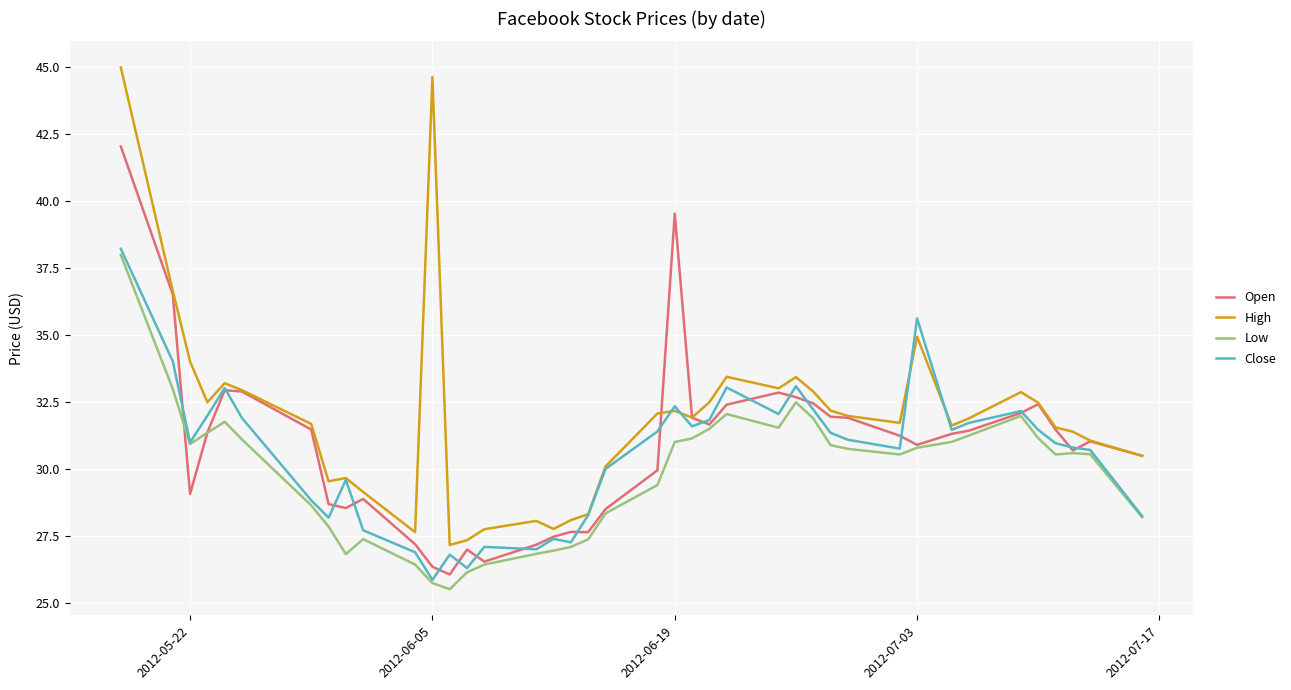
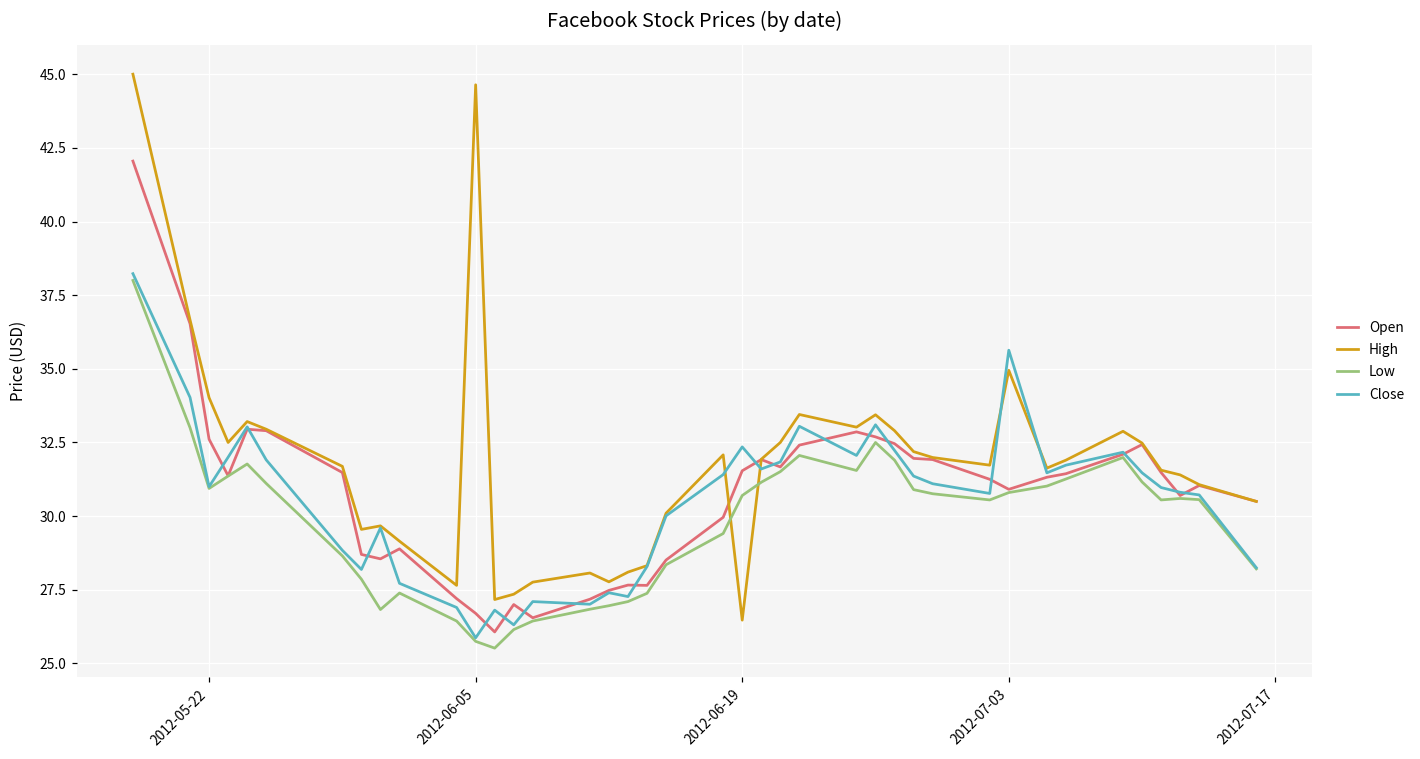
  {
    "Open": {
-     "2012-05-22": 29.1,
-     "2012-06-05": 26.4,
-     "2012-06-19": 39.5,
+     "2012-05-22": 32.6,
+     "2012-06-05": 26.7,
+     "2012-06-19": 31.5,
      "2012-07-03": 30.9
    },
    "High": {
      "2012-05-22": 34.0,
      "2012-06-05": 44.6,
-     "2012-06-19": 32.2,
+     "2012-06-19": 26.5,
      "2012-07-03": 34.9
    },
    "Low": {
      "2012-06-05": 25.8,
-     "2012-06-19": 31.0,
+     "2012-06-19": 30.7,
      "2012-07-03": 30.8
    },
    "Close": {
      "2012-06-05": 25.9,
      "2012-06-19": 32.4,
      "2012-07-03": 35.6
    }
  }
